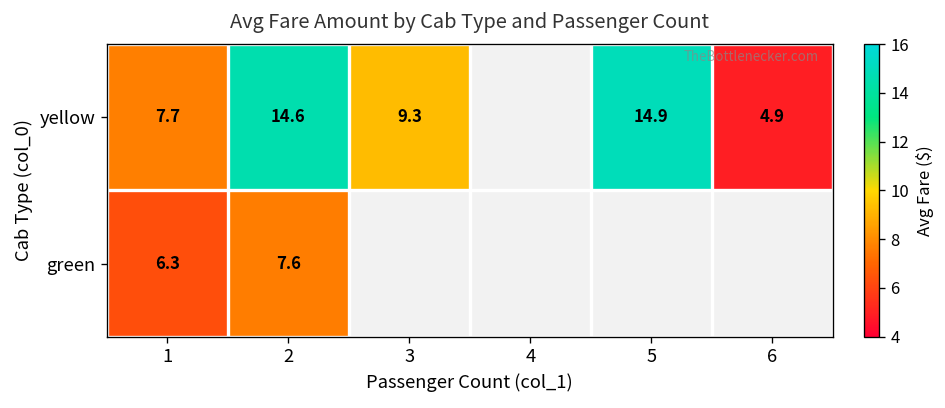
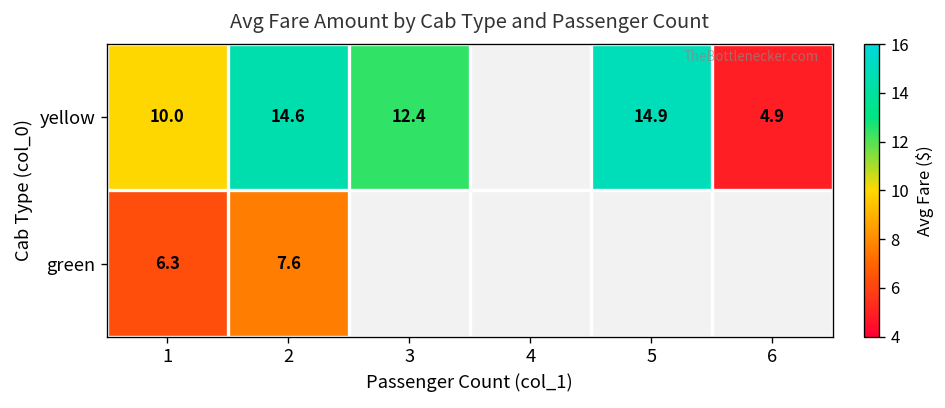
  {
    "yellow": {
-     "1": 7.7,
+     "1": 10.0,
      "2": 14.6,
-     "3": 9.3,
+     "3": 12.4,
      "5": 14.9
    },
    "green": {
      "1": 6.3,
      "2": 7.6
    }
  }
